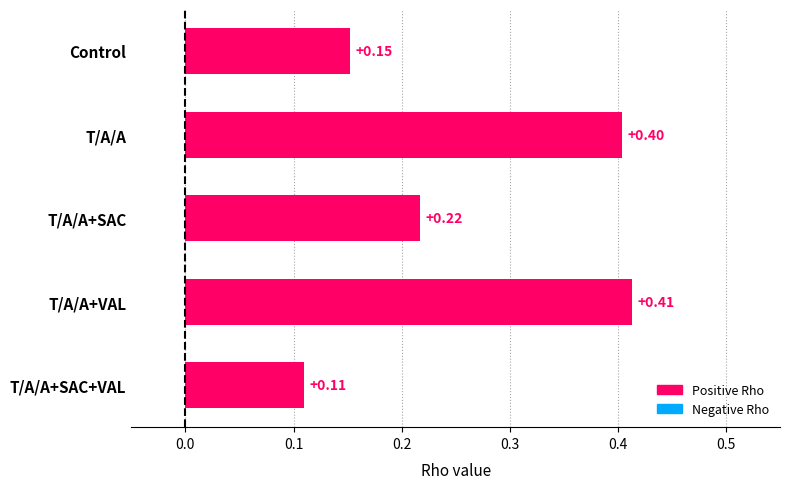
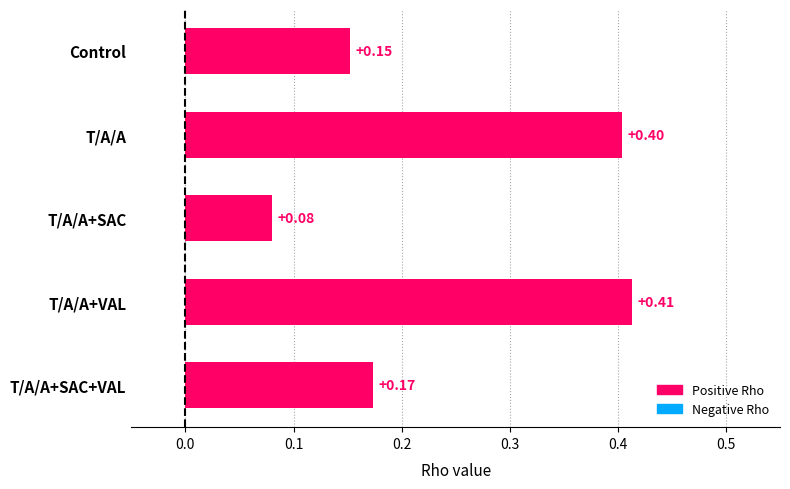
  {
    "Control": "+0.15",
    "T/A/A": "+0.40",
-   "T/A/A+SAC": "+0.22",
+   "T/A/A+SAC": "+0.08",
    "T/A/A+VAL": "+0.41",
-   "T/A/A+SAC+VAL": "+0.11"
+   "T/A/A+SAC+VAL": "+0.17"
  }
